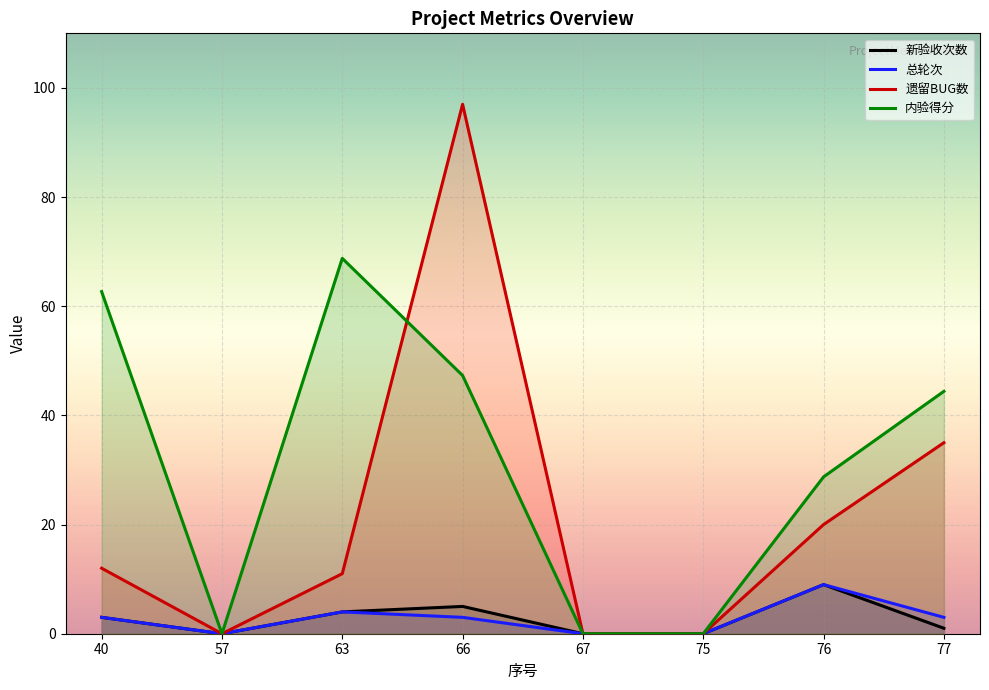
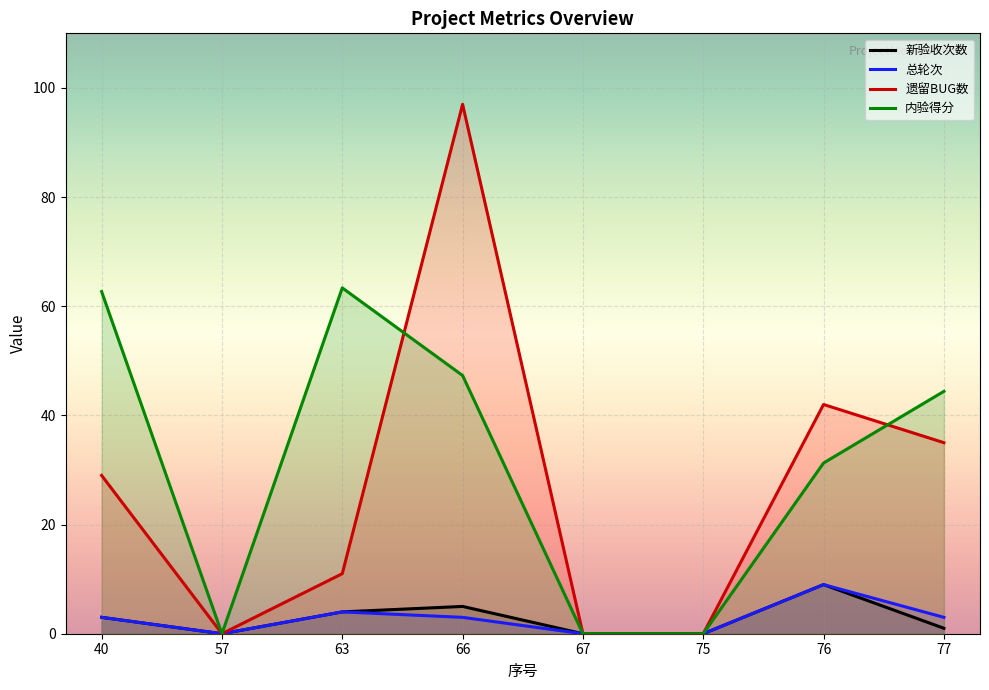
  {
    "新验收次数": {
      "66": 5,
      "77": 1
    },
    "总轮次": {
      "66": 3,
      "77": 3
    },
    "遗留BUG数": {
-     "40": 12,
+     "40": 29,
      "63": 11,
      "66": 97,
-     "76": 20,
+     "76": 42,
      "77": 35
    },
    "内验得分": {
      "40": 63,
-     "63": 69,
+     "63": 63,
      "66": 47,
-     "76": 29,
+     "76": 31,
      "77": 44
    }
  }
